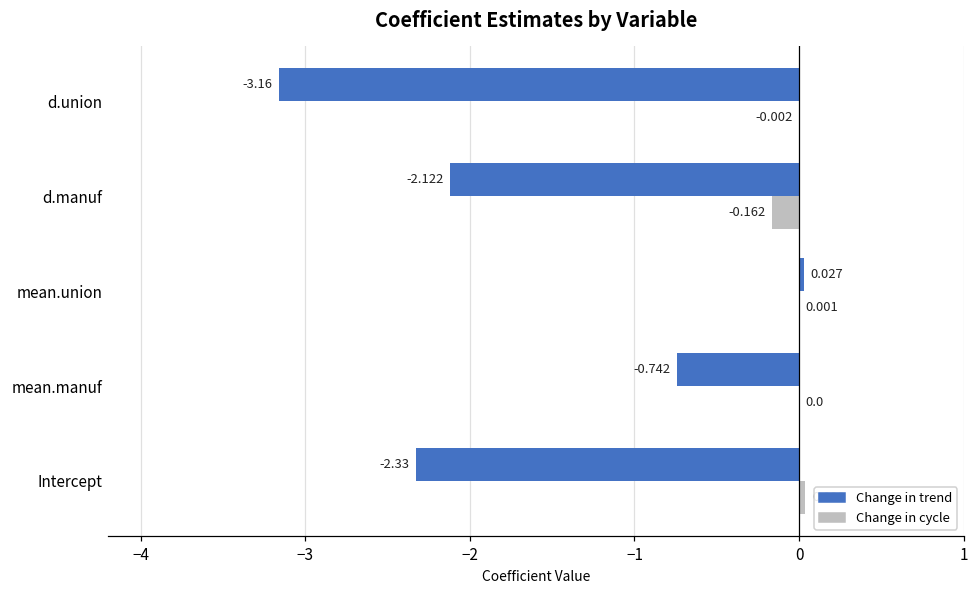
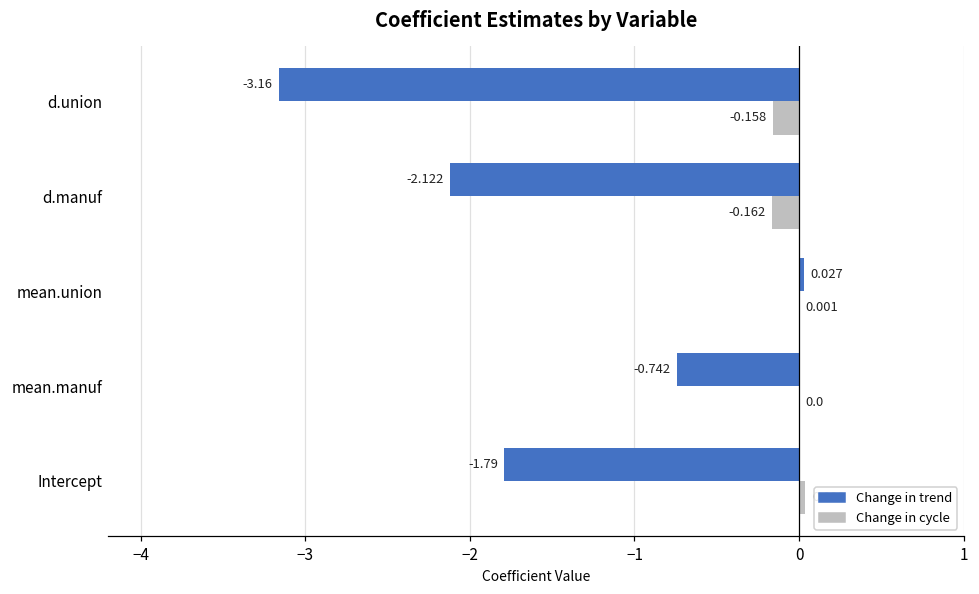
  {
    "Change in trend": {
      "d.union": -3.16,
      "d.manuf": -2.122,
      "mean.union": 0.027,
      "mean.manuf": -0.742,
-     "Intercept": -2.33
+     "Intercept": -1.79
    },
    "Change in cycle": {
-     "d.union": -0.002,
+     "d.union": -0.158,
      "d.manuf": -0.162,
      "mean.union": 0.001,
      "mean.manuf": 0.0
    }
  }
